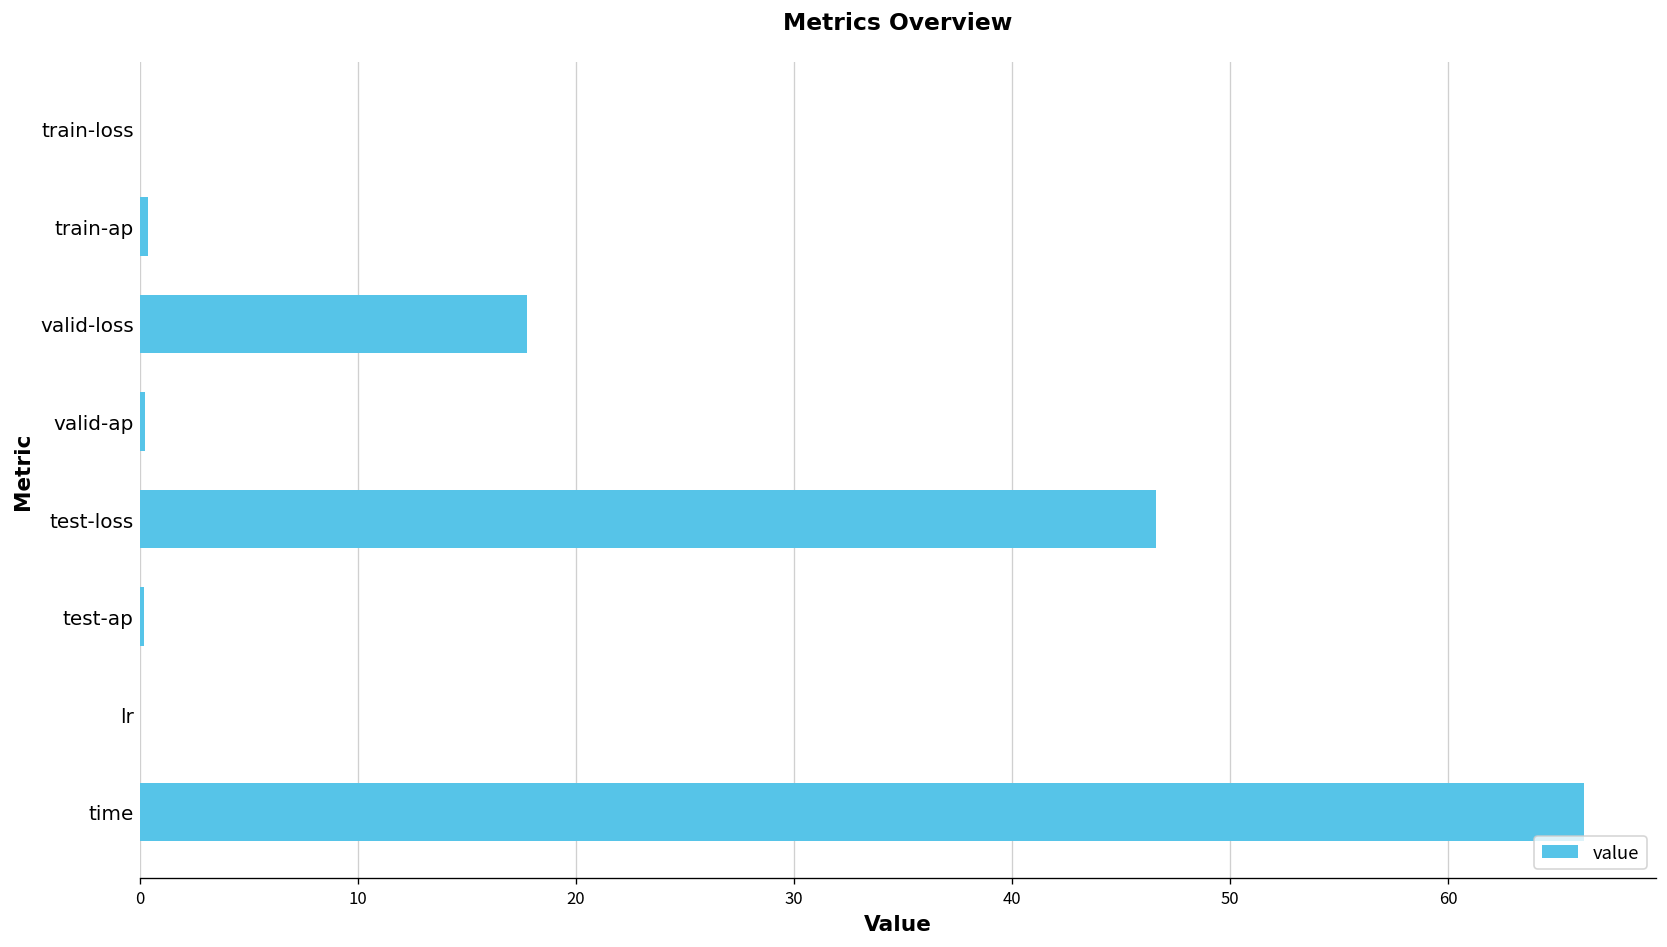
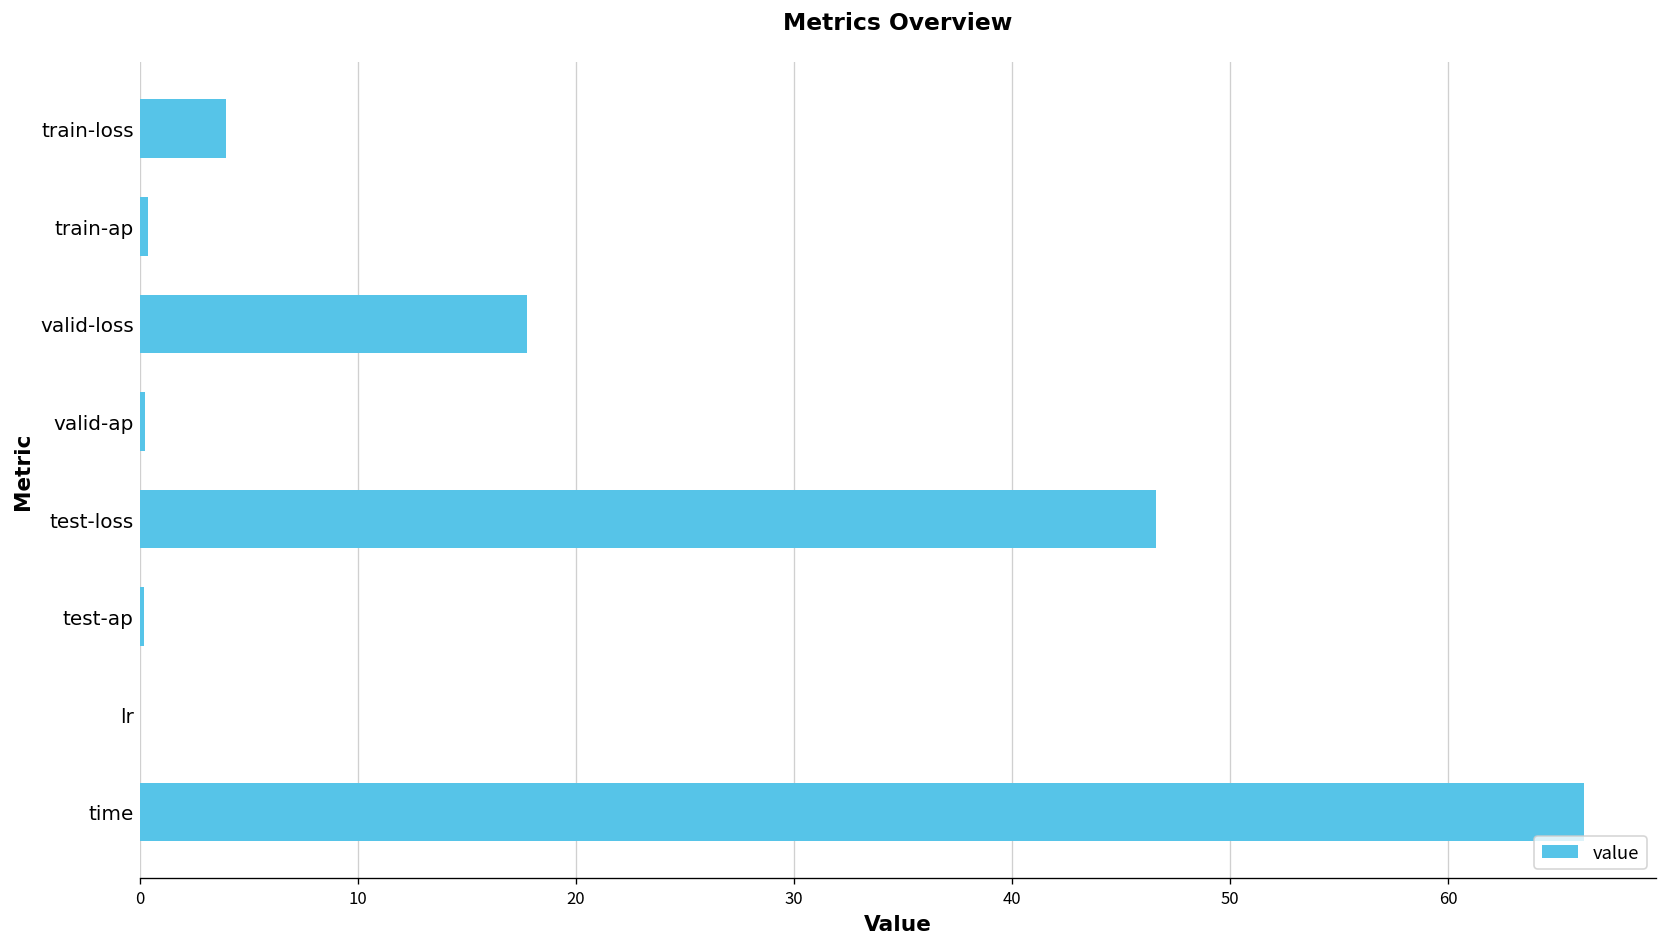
  {
-   "train-loss": 0.0,
+   "train-loss": 4.0,
    "train-ap": 0.4,
    "valid-loss": 17.8,
    "valid-ap": 0.2,
    "test-loss": 46.6,
    "test-ap": 0.2,
    "time": 66.2
  }
